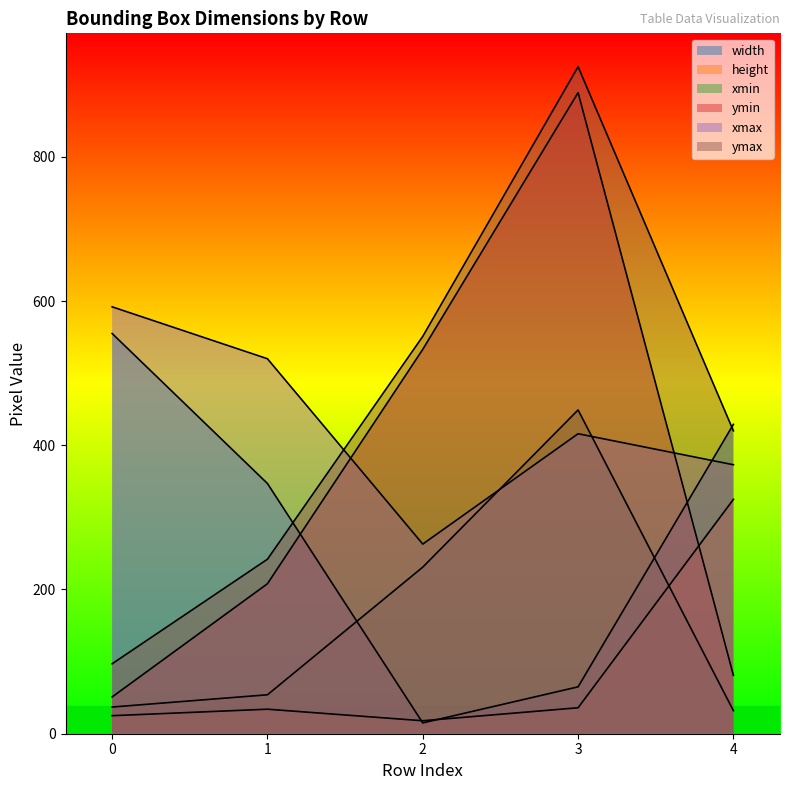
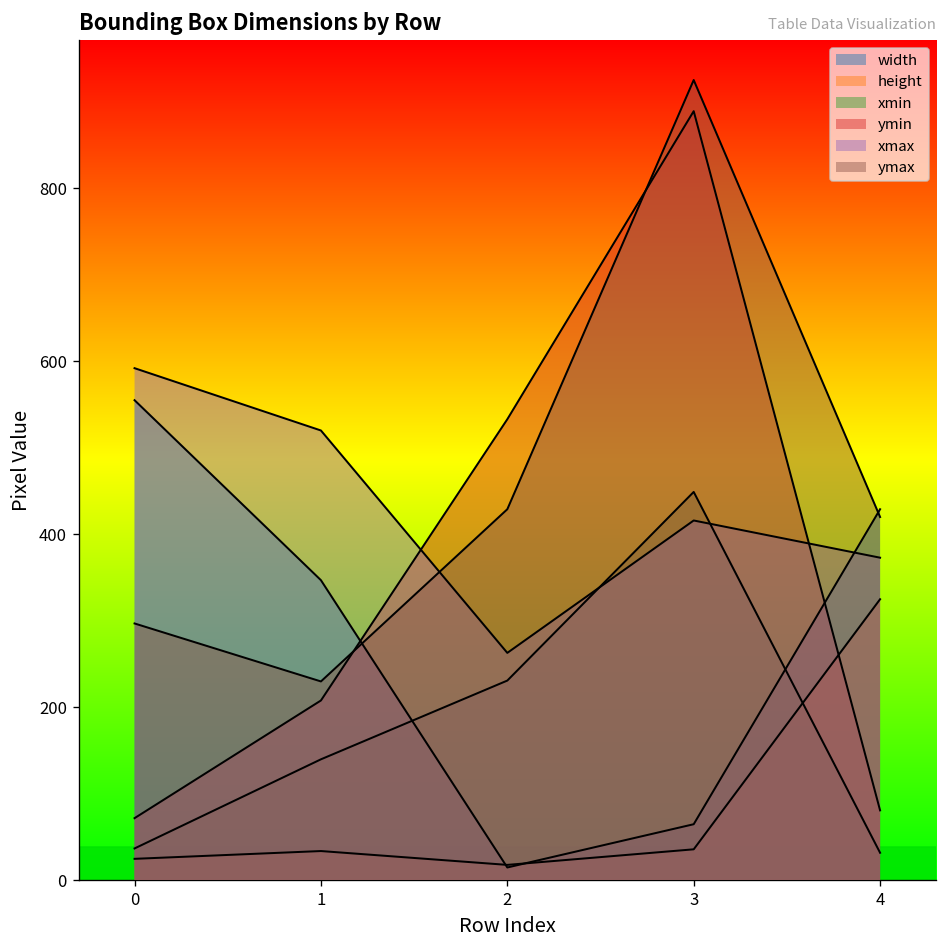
  {
    "width": {
      "0": 560,
      "1": 350,
      "3": 70,
      "4": 430
    },
    "height": {
      "4": 330
    },
    "xmin": {
-     "1": 50,
+     "1": 140,
      "2": 230,
      "3": 450
    },
    "ymin": {
-     "0": 50,
+     "0": 70,
      "1": 210,
      "2": 530,
      "3": 890,
      "4": 80
    },
    "xmax": {
      "0": 590,
      "1": 520,
      "2": 260,
      "3": 420,
      "4": 370
    },
    "ymax": {
-     "0": 100,
-     "1": 240,
-     "2": 550,
+     "0": 300,
+     "1": 230,
+     "2": 430,
      "3": 930,
      "4": 420
    }
  }
